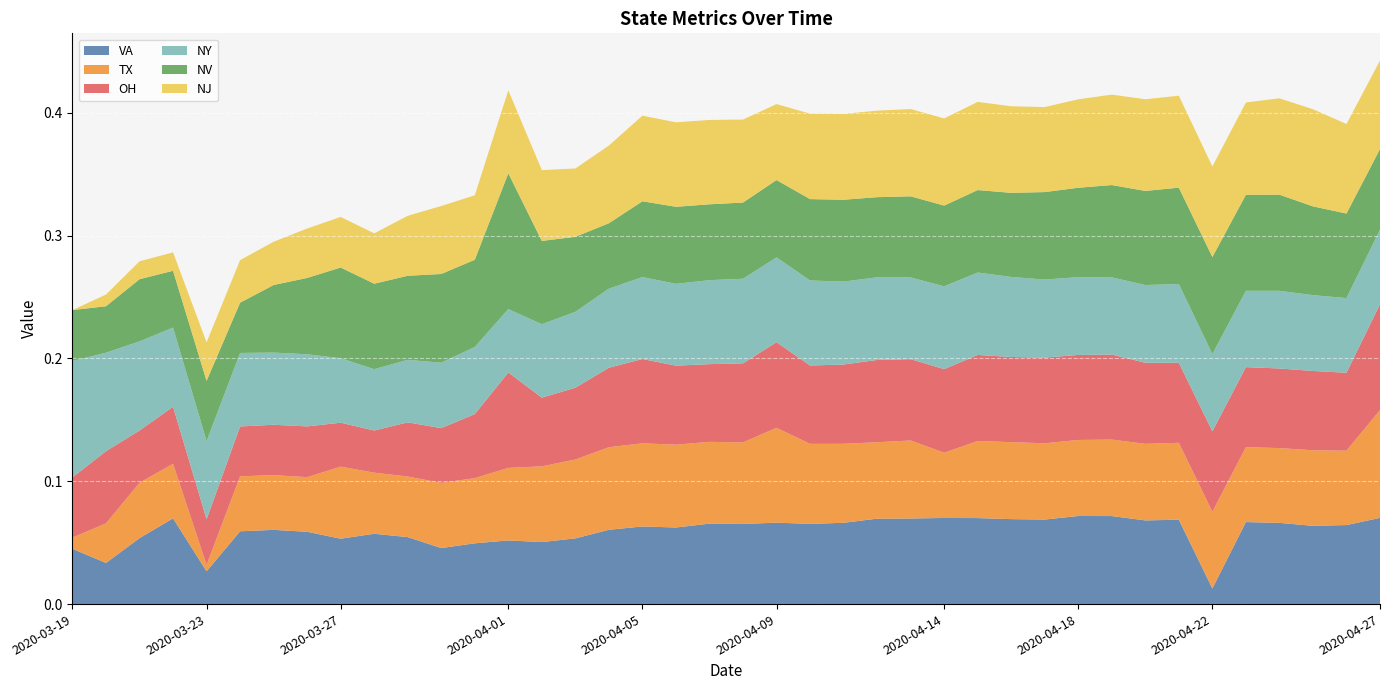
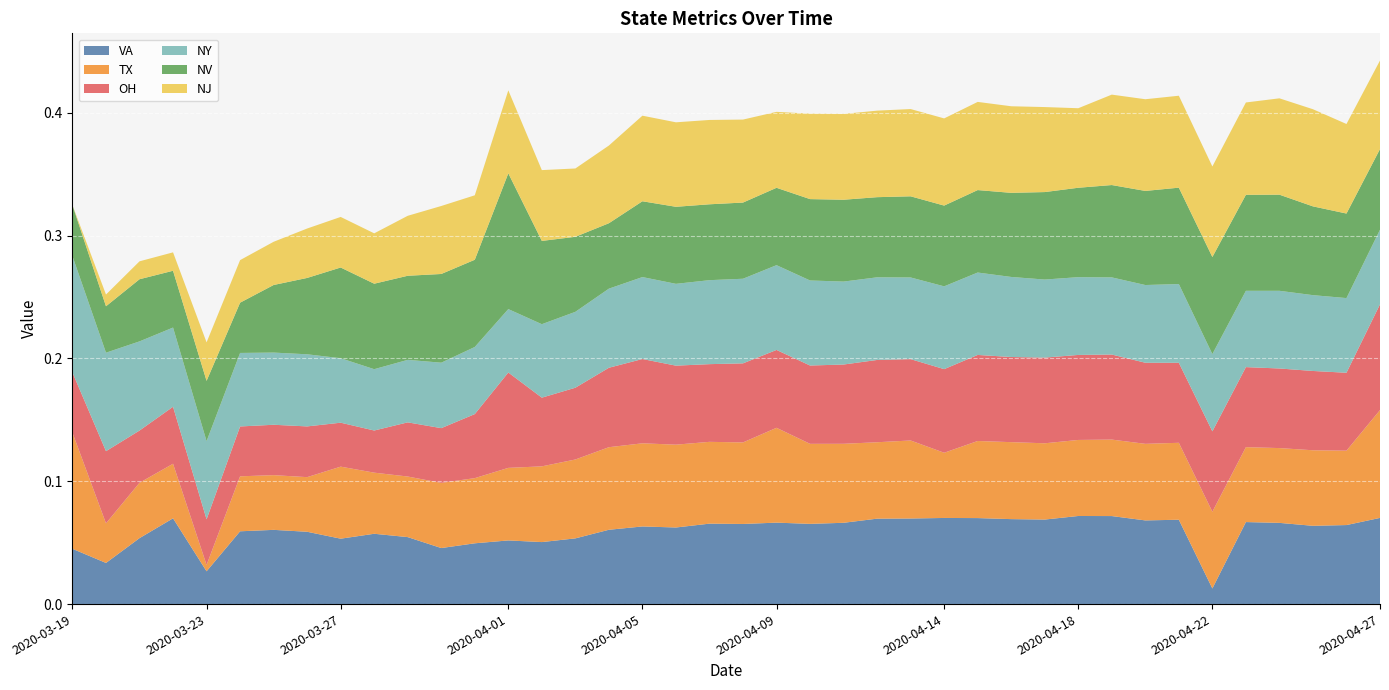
  {
    "VA": {
      "2020-03-19": 0.045,
      "2020-03-23": 0.027,
      "2020-03-27": 0.053,
      "2020-04-01": 0.052,
      "2020-04-05": 0.063,
      "2020-04-09": 0.066,
      "2020-04-14": 0.070,
      "2020-04-18": 0.072,
      "2020-04-22": 0.013,
      "2020-04-27": 0.070
    },
    "TX": {
-     "2020-03-19": 0.009,
+     "2020-03-19": 0.095,
      "2020-03-23": 0.005,
      "2020-03-27": 0.059,
      "2020-04-01": 0.059,
      "2020-04-05": 0.068,
      "2020-04-09": 0.077,
      "2020-04-14": 0.053,
      "2020-04-18": 0.062,
      "2020-04-22": 0.062,
      "2020-04-27": 0.088
    },
    "OH": {
      "2020-03-19": 0.049,
      "2020-03-23": 0.037,
      "2020-03-27": 0.036,
      "2020-04-01": 0.078,
      "2020-04-05": 0.069,
-     "2020-04-09": 0.070,
+     "2020-04-09": 0.063,
      "2020-04-14": 0.068,
      "2020-04-18": 0.069,
      "2020-04-22": 0.065,
      "2020-04-27": 0.086
    },
    "NY": {
      "2020-03-19": 0.095,
      "2020-03-23": 0.064,
      "2020-03-27": 0.052,
      "2020-04-01": 0.052,
      "2020-04-05": 0.067,
      "2020-04-09": 0.069,
      "2020-04-14": 0.067,
      "2020-04-18": 0.063,
      "2020-04-22": 0.063,
      "2020-04-27": 0.061
    },
    "NV": {
      "2020-03-23": 0.049,
      "2020-03-27": 0.074,
      "2020-04-01": 0.111,
      "2020-04-05": 0.062,
      "2020-04-09": 0.063,
      "2020-04-14": 0.066,
      "2020-04-18": 0.073,
      "2020-04-22": 0.079,
      "2020-04-27": 0.066
    },
    "NJ": {
      "2020-03-23": 0.031,
      "2020-03-27": 0.041,
      "2020-04-01": 0.068,
      "2020-04-05": 0.070,
      "2020-04-09": 0.062,
      "2020-04-14": 0.071,
-     "2020-04-18": 0.072,
+     "2020-04-18": 0.065,
      "2020-04-22": 0.074,
      "2020-04-27": 0.072
    }
  }
